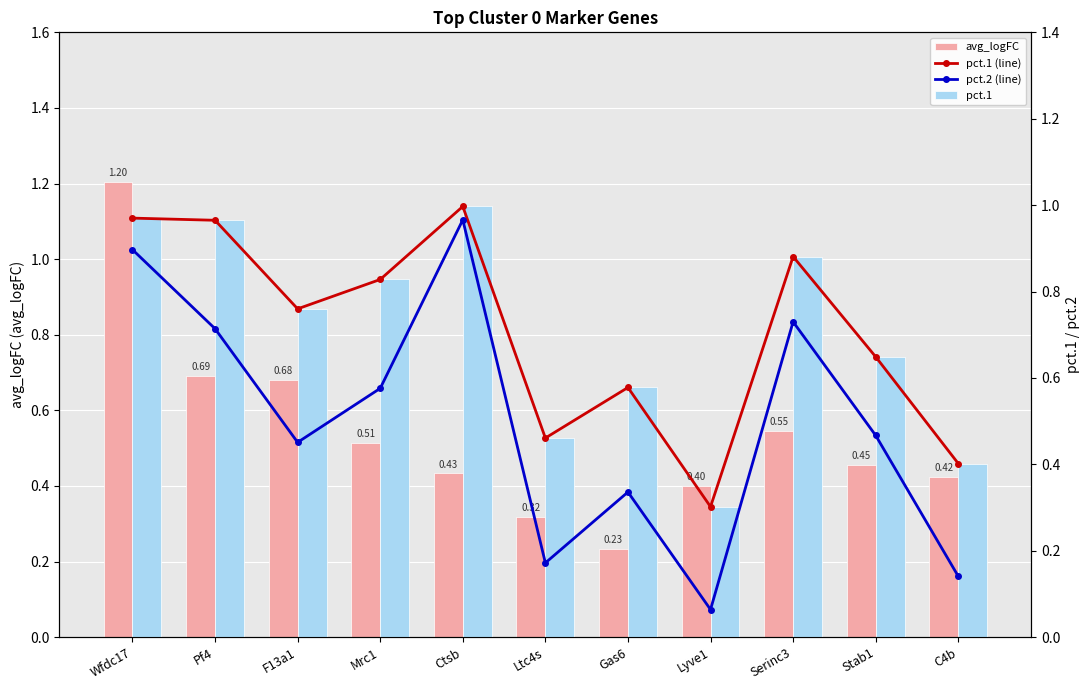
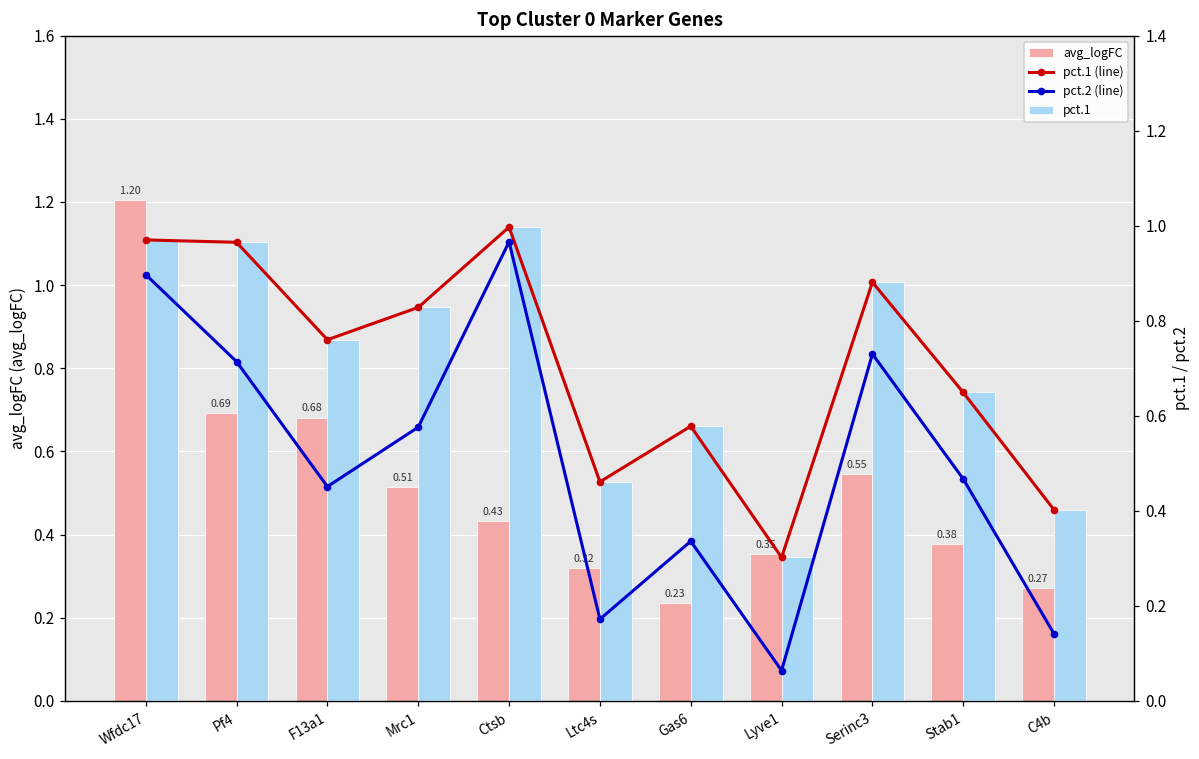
  {
    "avg_logFC": {
      "Wfdc17": 1.20,
      "Pf4": 0.69,
      "F13a1": 0.68,
      "Mrc1": 0.51,
      "Ctsb": 0.43,
      "Ltc4s": 0.32,
      "Gas6": 0.23,
-     "Lyve1": 0.40,
+     "Lyve1": 0.35,
      "Serinc3": 0.55,
-     "Stab1": 0.45,
-     "C4b": 0.42
+     "Stab1": 0.38,
+     "C4b": 0.27
    }
  }
